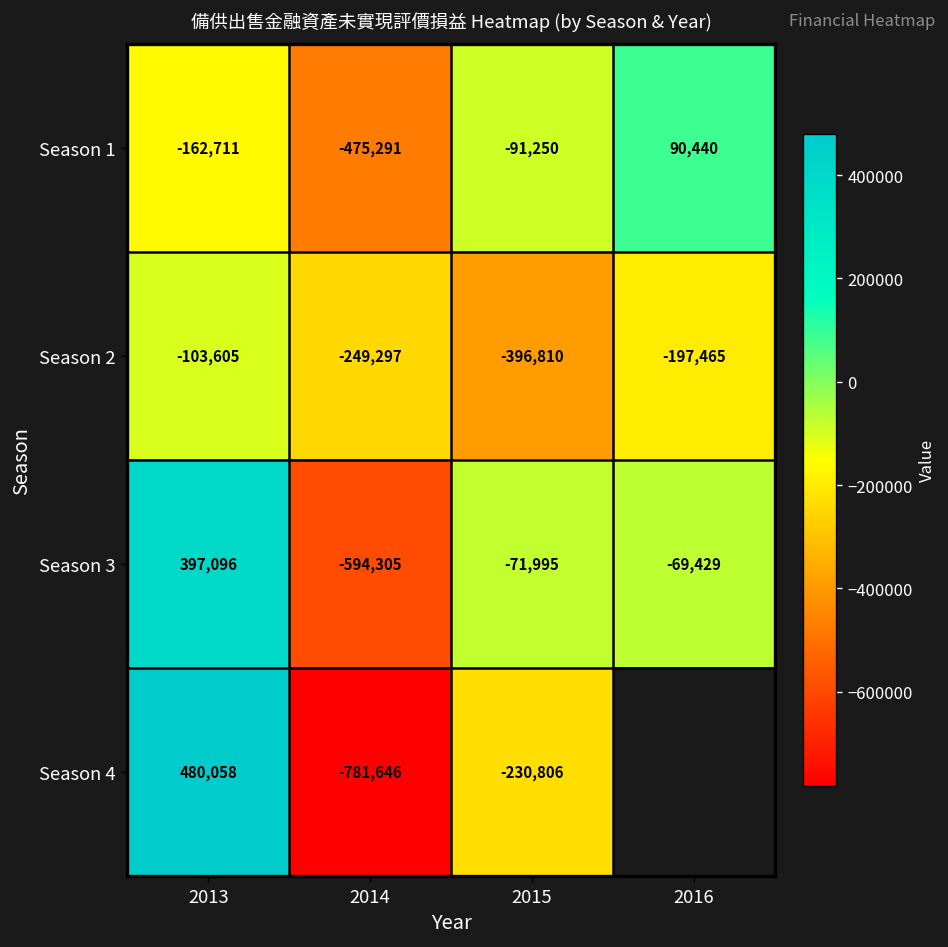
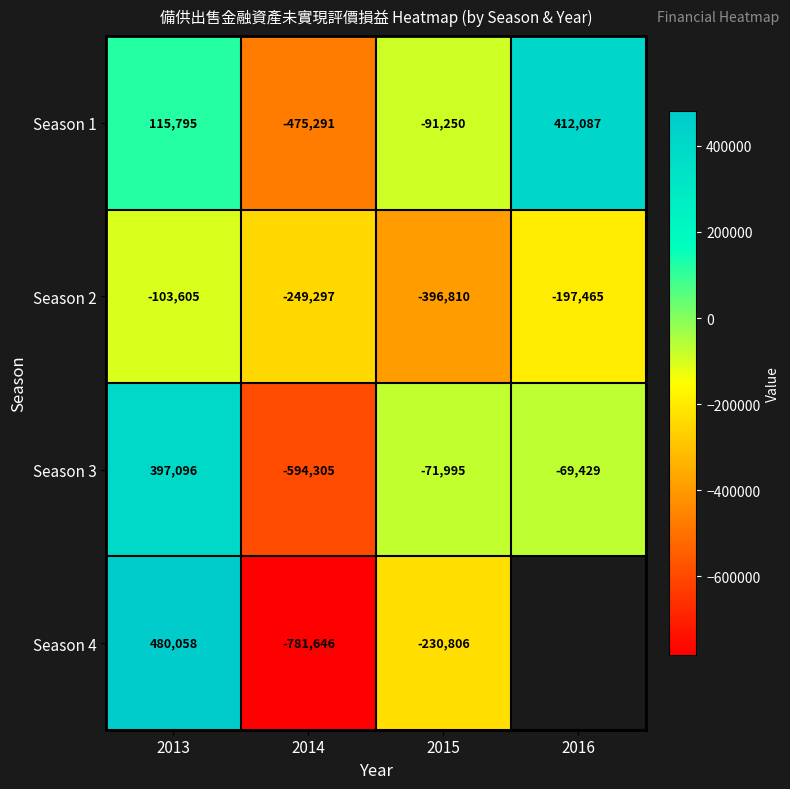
  {
    "Season 1": {
-     "2013": "-162,711",
+     "2013": "115,795",
      "2014": "-475,291",
      "2015": "-91,250",
-     "2016": "90,440"
+     "2016": "412,087"
    },
    "Season 2": {
      "2013": "-103,605",
      "2014": "-249,297",
      "2015": "-396,810",
      "2016": "-197,465"
    },
    "Season 3": {
      "2013": "397,096",
      "2014": "-594,305",
      "2015": "-71,995",
      "2016": "-69,429"
    },
    "Season 4": {
      "2013": "480,058",
      "2014": "-781,646",
      "2015": "-230,806"
    }
  }
